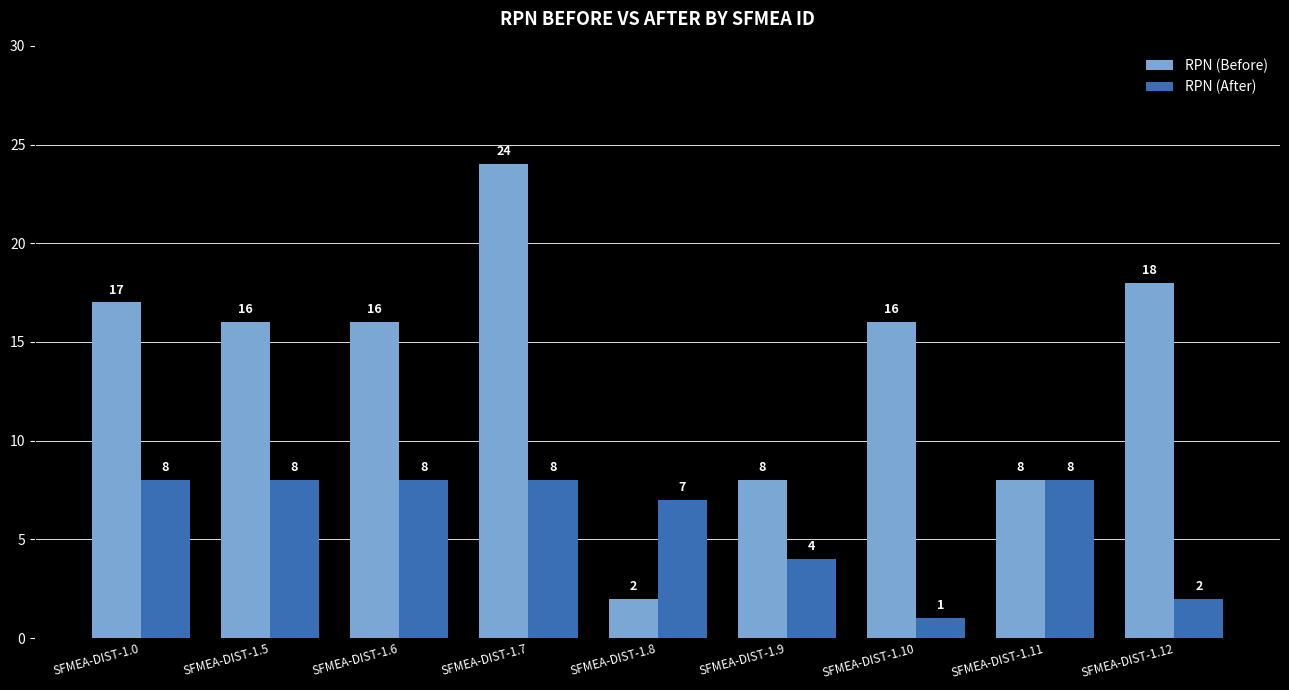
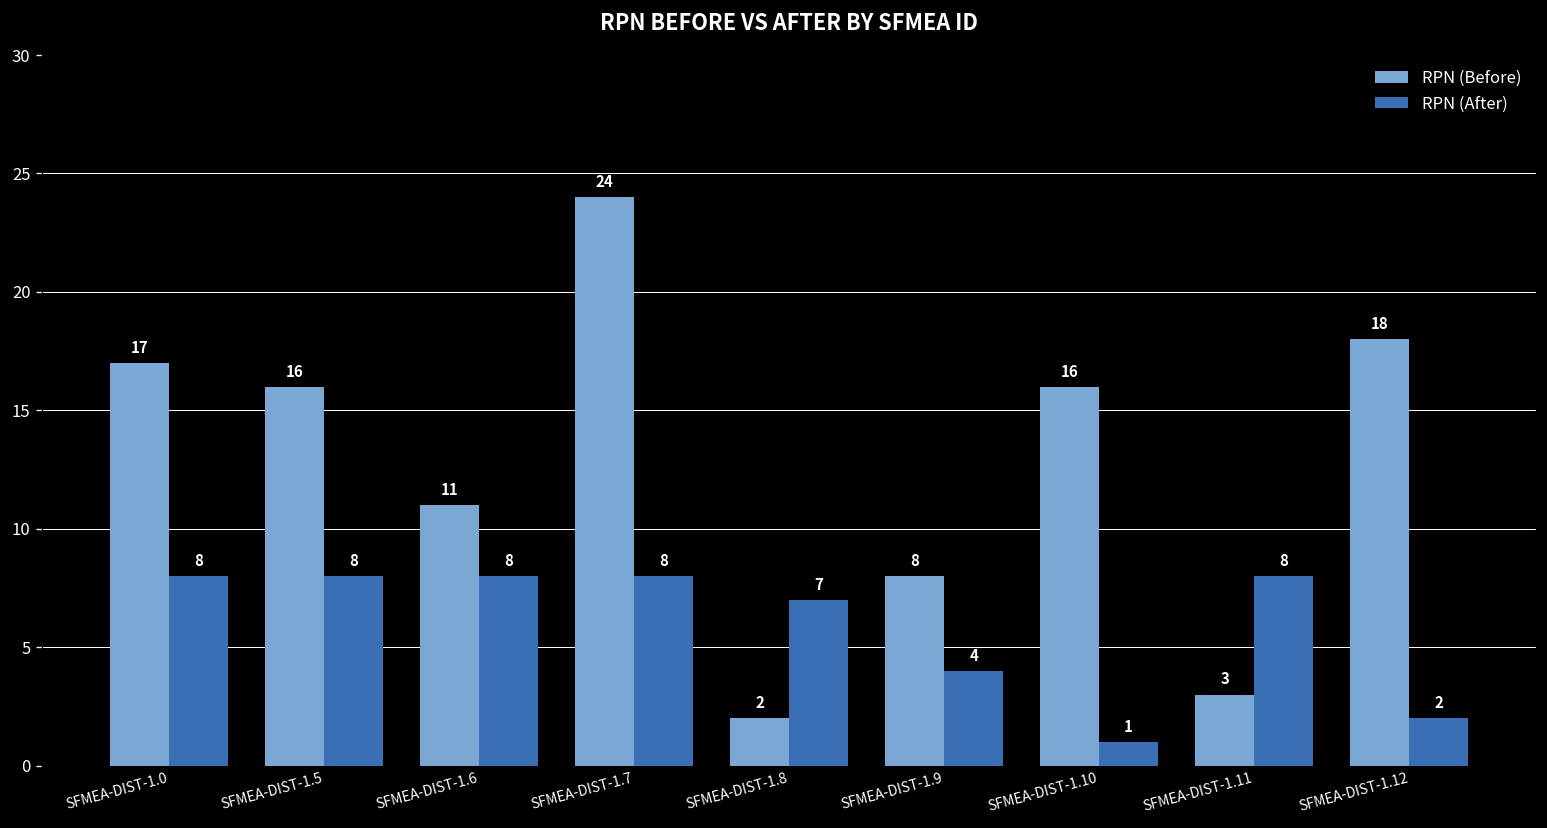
  {
    "RPN (Before)": {
      "SFMEA-DIST-1.0": 17,
      "SFMEA-DIST-1.5": 16,
-     "SFMEA-DIST-1.6": 16,
+     "SFMEA-DIST-1.6": 11,
      "SFMEA-DIST-1.7": 24,
      "SFMEA-DIST-1.8": 2,
      "SFMEA-DIST-1.9": 8,
      "SFMEA-DIST-1.10": 16,
-     "SFMEA-DIST-1.11": 8,
+     "SFMEA-DIST-1.11": 3,
      "SFMEA-DIST-1.12": 18
    },
    "RPN (After)": {
      "SFMEA-DIST-1.0": 8,
      "SFMEA-DIST-1.5": 8,
      "SFMEA-DIST-1.6": 8,
      "SFMEA-DIST-1.7": 8,
      "SFMEA-DIST-1.8": 7,
      "SFMEA-DIST-1.9": 4,
      "SFMEA-DIST-1.10": 1,
      "SFMEA-DIST-1.11": 8,
      "SFMEA-DIST-1.12": 2
    }
  }
